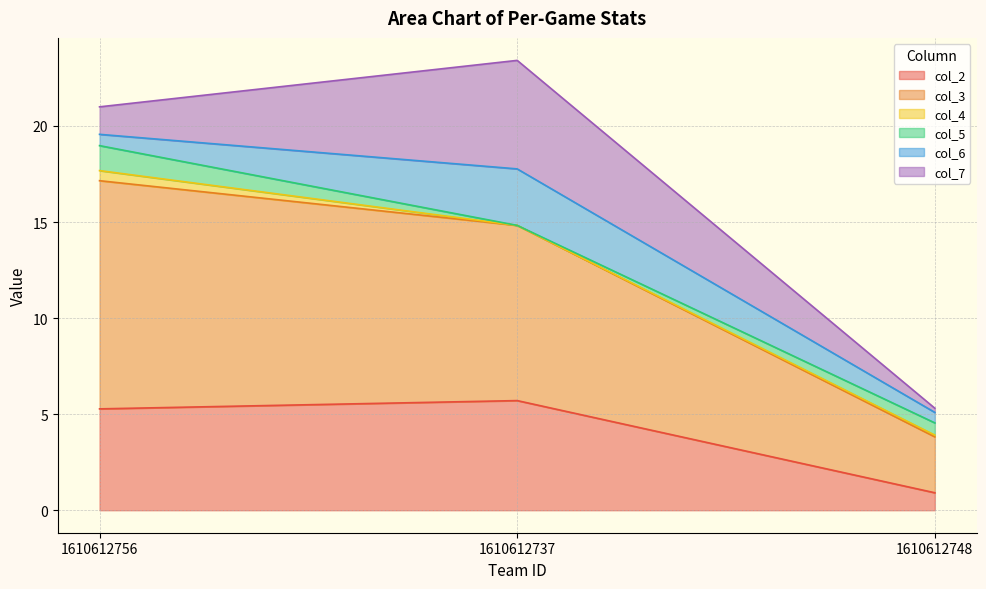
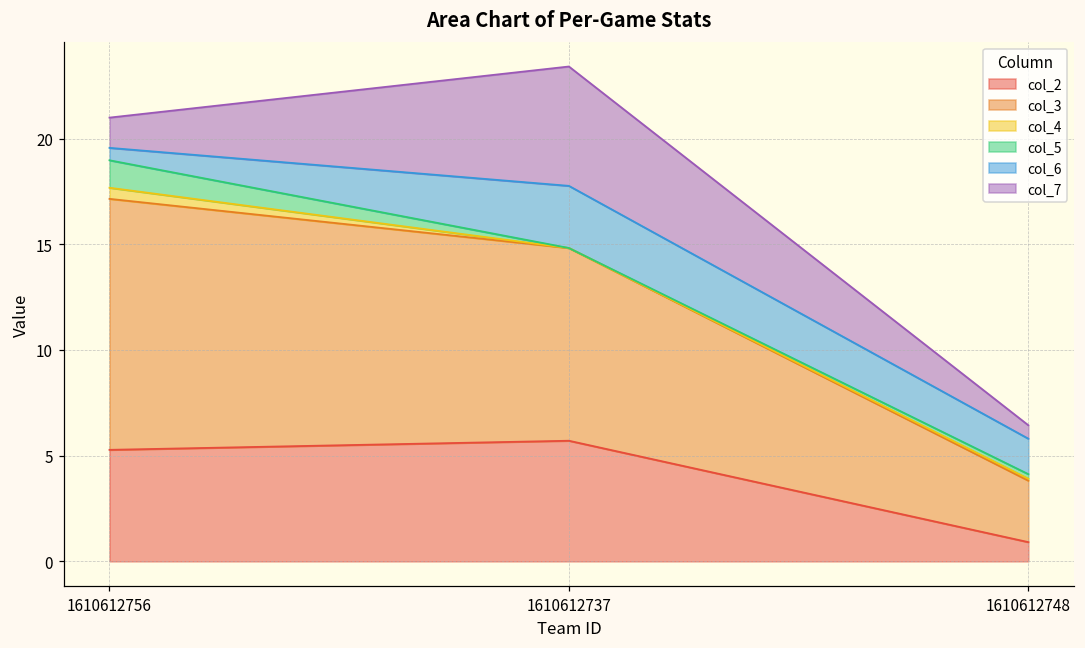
  {
    "col_5": {
      "1610612756": 1.3,
-     "1610612748": 0.6
+     "1610612748": 0.2
    },
    "col_6": {
      "1610612756": 0.6,
      "1610612737": 2.9,
-     "1610612748": 0.5
+     "1610612748": 1.7
    },
    "col_7": {
      "1610612756": 1.4,
      "1610612737": 5.6,
-     "1610612748": 0.2
+     "1610612748": 0.6
    }
  }
